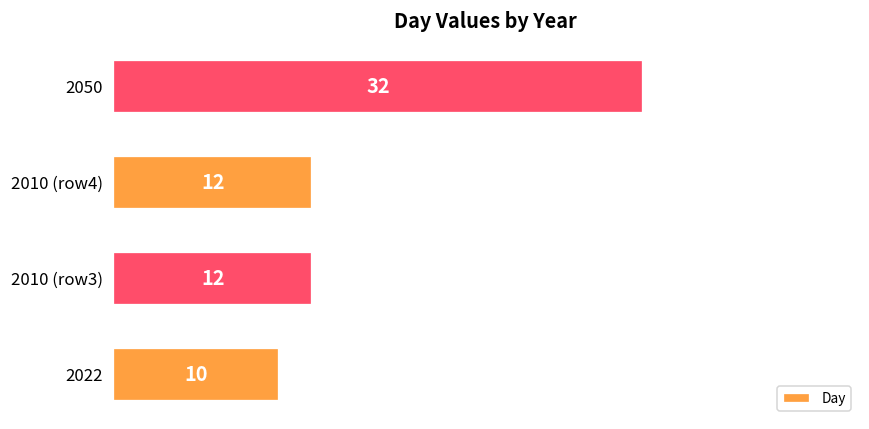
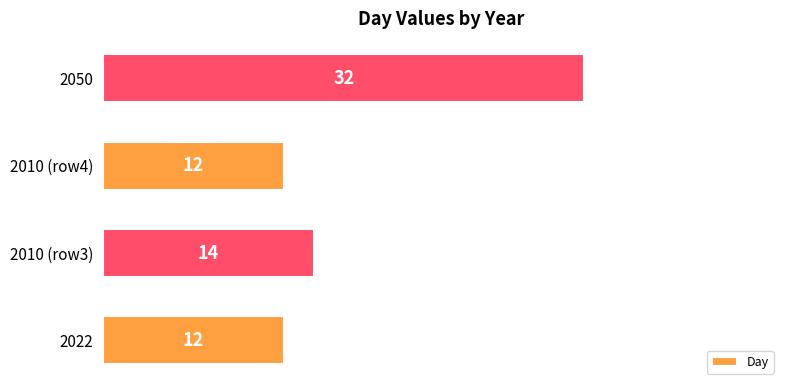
  {
    "2050": 32,
    "2010 (row4)": 12,
-   "2010 (row3)": 12,
-   "2022": 10
+   "2010 (row3)": 14,
+   "2022": 12
  }
